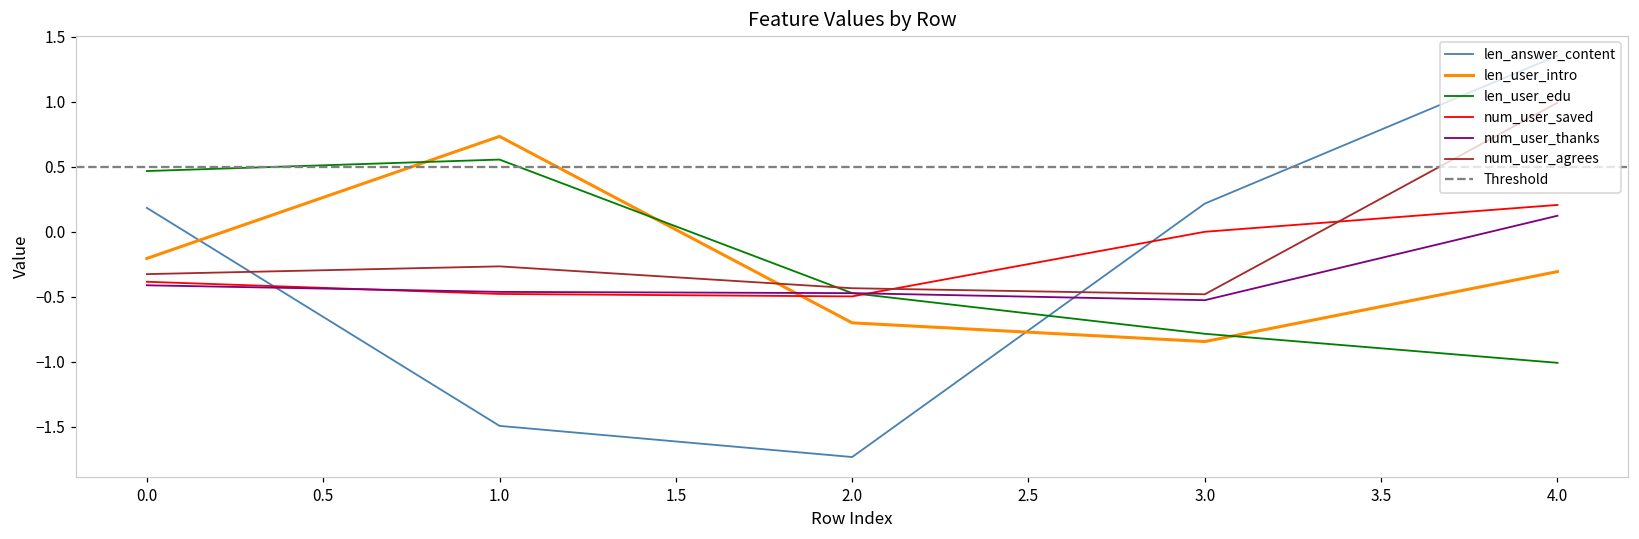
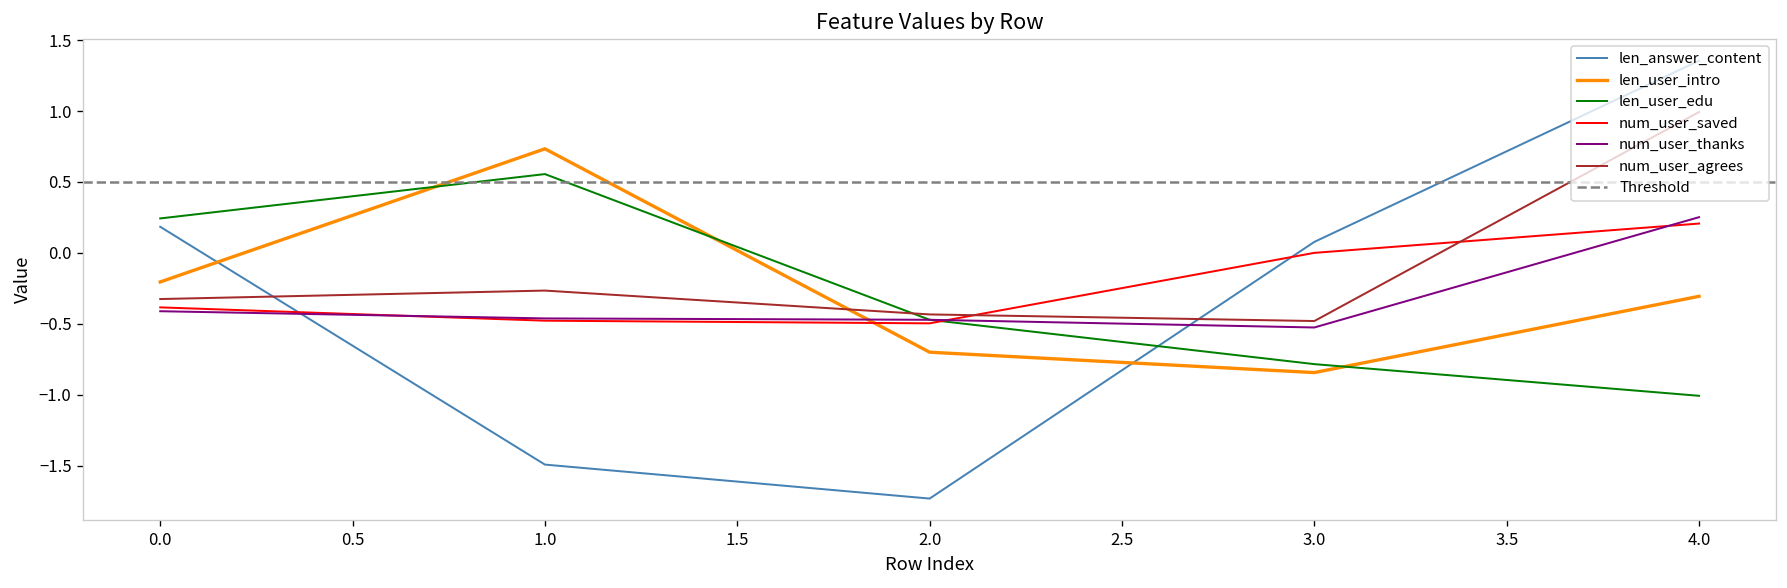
  {
    "len_answer_content": {
      "0.0": 0.18,
      "1.0": -1.49,
      "2.0": -1.73,
-     "3.0": 0.22
+     "3.0": 0.08
    },
    "len_user_intro": {
      "0.0": -0.21,
      "1.0": 0.73,
      "2.0": -0.70,
      "3.0": -0.84,
      "4.0": -0.31
    },
    "len_user_edu": {
-     "0.0": 0.47,
+     "0.0": 0.24,
      "1.0": 0.56,
      "3.0": -0.78,
      "4.0": -1.01
    },
    "num_user_saved": {
      "0.0": -0.38,
      "2.0": -0.50,
      "3.0": 0.00,
      "4.0": 0.21
    },
    "num_user_thanks": {
      "0.0": -0.41,
      "3.0": -0.53,
-     "4.0": 0.12
+     "4.0": 0.25
    },
    "num_user_agrees": {
      "0.0": -0.33,
      "1.0": -0.27,
      "2.0": -0.43,
      "3.0": -0.48
    }
  }
